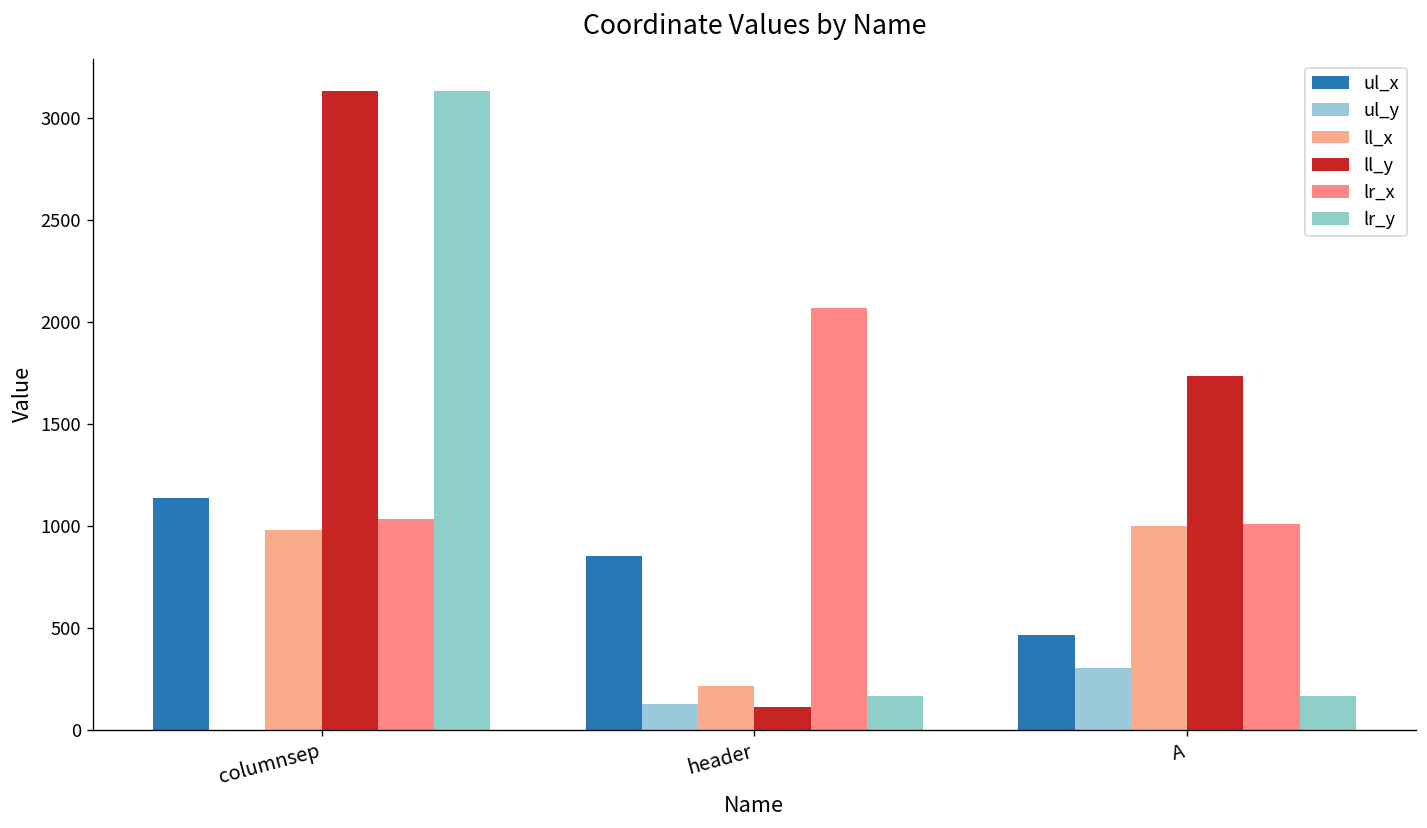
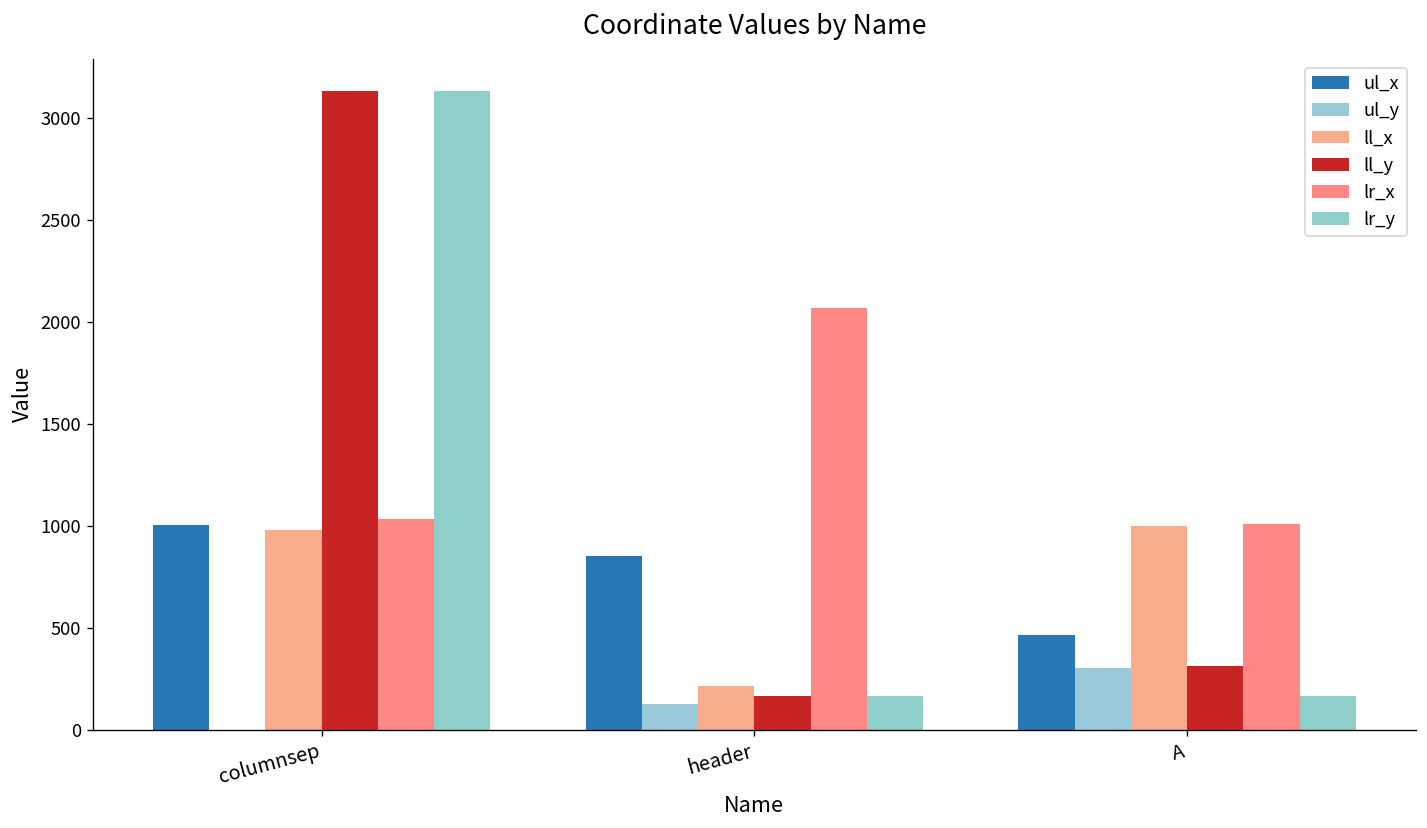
  {
    "ul_x": {
-     "columnsep": 1140,
+     "columnsep": 1000,
      "header": 850,
      "A": 470
    },
    "ll_y": {
      "columnsep": 3140,
-     "header": 110,
-     "A": 1730
+     "header": 170,
+     "A": 310
    }
  }
